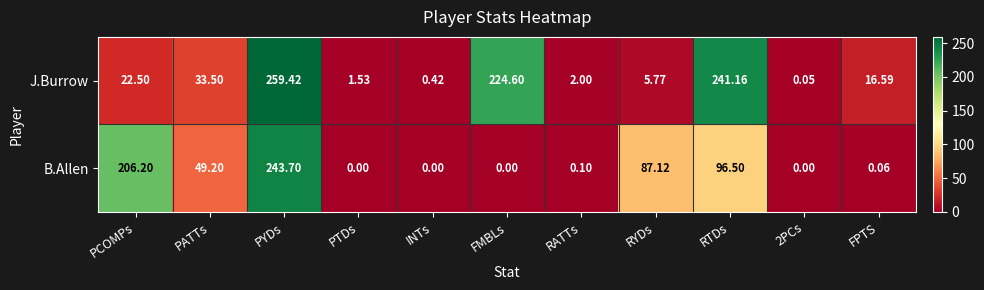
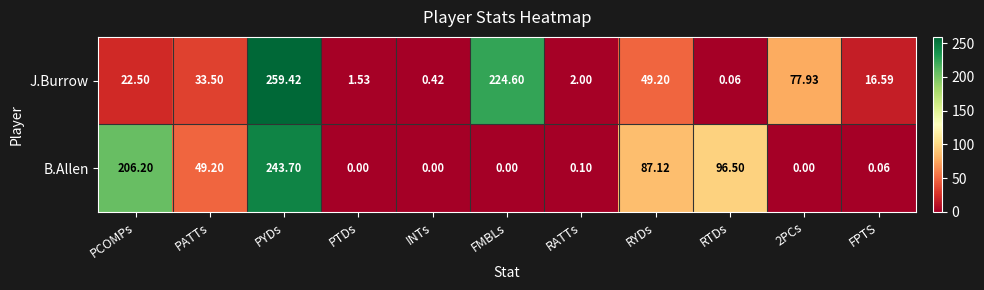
  {
    "J.Burrow": {
      "PCOMPs": 22.50,
      "PATTs": 33.50,
      "PYDs": 259.42,
      "PTDs": 1.53,
      "INTs": 0.42,
      "FMBLs": 224.60,
      "RATTs": 2.00,
-     "RYDs": 5.77,
-     "RTDs": 241.16,
-     "2PCs": 0.05,
+     "RYDs": 49.20,
+     "RTDs": 0.06,
+     "2PCs": 77.93,
      "FPTS": 16.59
    },
    "B.Allen": {
      "PCOMPs": 206.20,
      "PATTs": 49.20,
      "PYDs": 243.70,
      "PTDs": 0.00,
      "INTs": 0.00,
      "FMBLs": 0.00,
      "RATTs": 0.10,
      "RYDs": 87.12,
      "RTDs": 96.50,
      "2PCs": 0.00,
      "FPTS": 0.06
    }
  }
